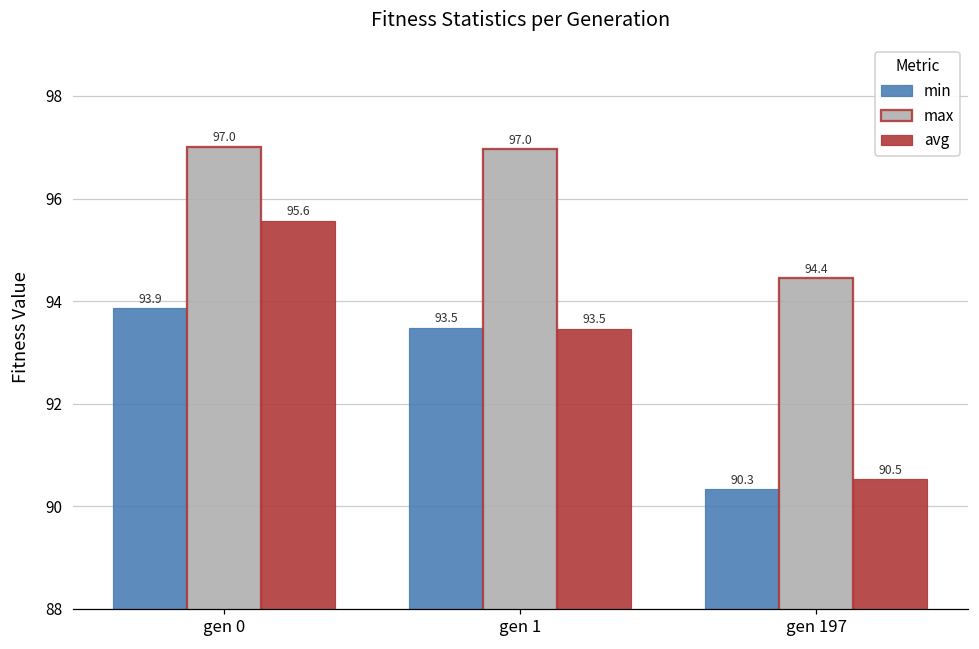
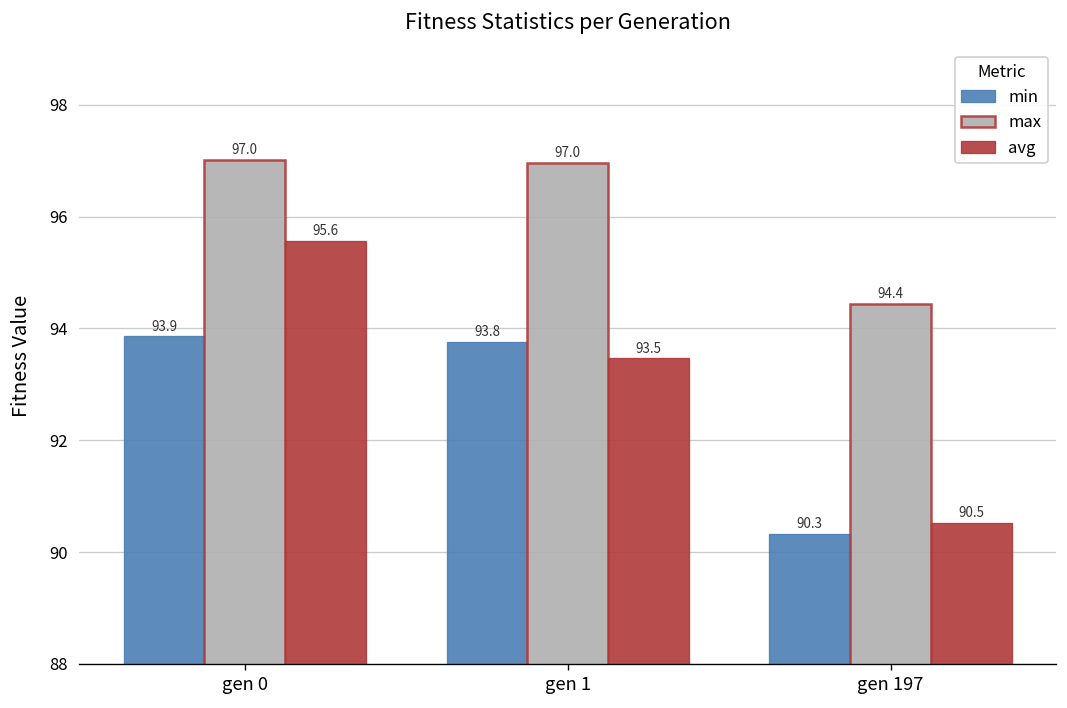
  {
    "min": {
      "gen 0": 93.9,
-     "gen 1": 93.5,
+     "gen 1": 93.8,
      "gen 197": 90.3
    },
    "max": {
      "gen 0": 97.0,
      "gen 1": 97.0,
      "gen 197": 94.4
    },
    "avg": {
      "gen 0": 95.6,
      "gen 1": 93.5,
      "gen 197": 90.5
    }
  }
